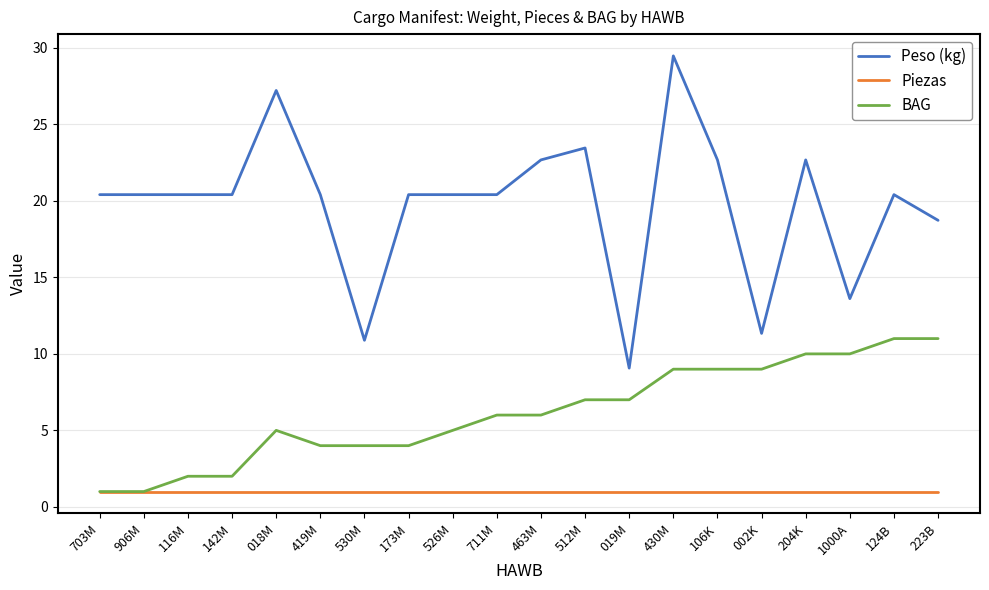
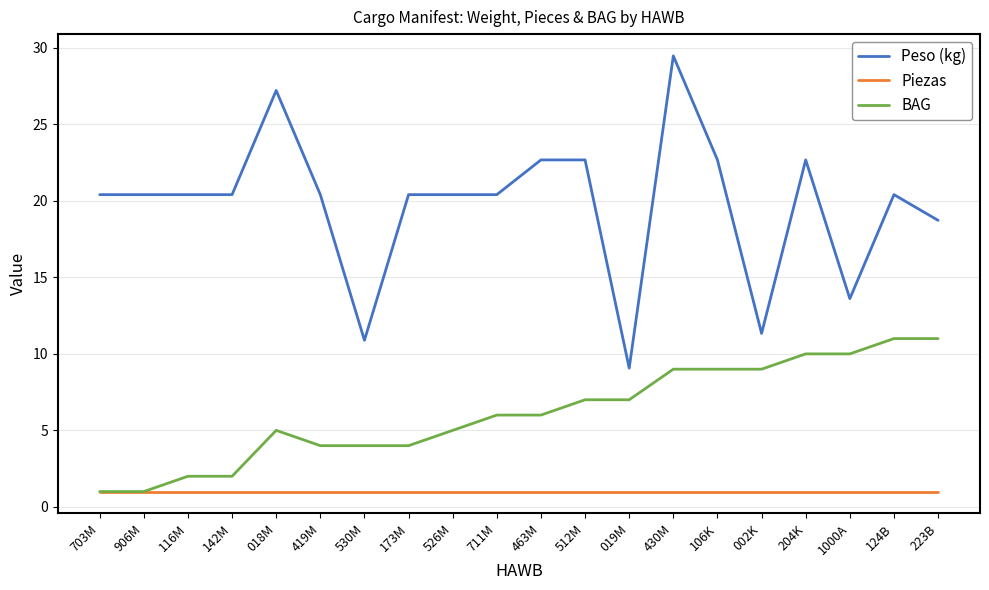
  {
    "Peso (kg)": {
      "703M": 20.4,
      "906M": 20.4,
      "116M": 20.4,
      "142M": 20.4,
      "018M": 27.2,
      "419M": 20.4,
      "530M": 10.9,
      "173M": 20.4,
      "526M": 20.4,
      "711M": 20.4,
      "463M": 22.7,
-     "512M": 23.5,
+     "512M": 22.7,
      "019M": 9.1,
      "430M": 29.5,
      "106K": 22.7,
      "002K": 11.3,
      "204K": 22.7,
      "1000A": 13.6,
      "124B": 20.4,
      "223B": 18.7
    },
    "Piezas": {
      "116M": 1.0,
      "142M": 1.0,
      "018M": 1.0,
      "419M": 1.0,
      "530M": 1.0,
      "173M": 1.0,
      "526M": 1.0,
      "711M": 1.0,
      "463M": 1.0,
      "512M": 1.0,
      "019M": 1.0,
      "430M": 1.0,
      "106K": 1.0,
      "002K": 1.0,
      "204K": 1.0,
      "1000A": 1.0,
      "124B": 1.0,
      "223B": 1.0
    },
    "BAG": {
      "116M": 2.0,
      "142M": 2.0,
      "018M": 5.0,
      "419M": 4.0,
      "530M": 4.0,
      "173M": 4.0,
      "526M": 5.0,
      "711M": 6.0,
      "463M": 6.0,
      "512M": 7.0,
      "019M": 7.0,
      "430M": 9.0,
      "106K": 9.0,
      "002K": 9.0,
      "204K": 10.0,
      "1000A": 10.0,
      "124B": 11.0,
      "223B": 11.0
    }
  }
